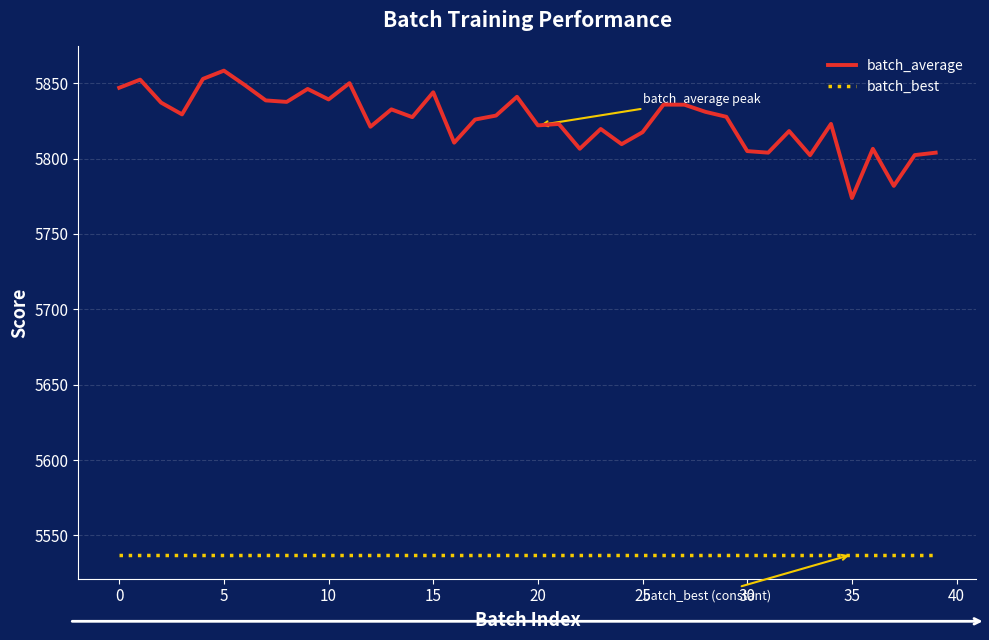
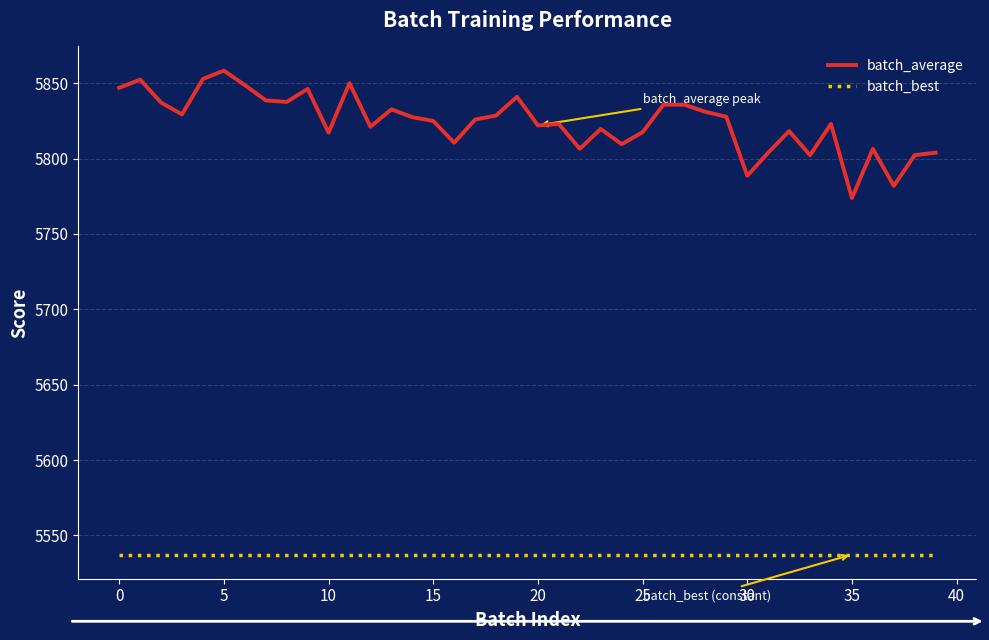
  {
    "batch_average": {
      "0": 5847,
      "5": 5858,
-     "10": 5839,
-     "15": 5844,
+     "10": 5817,
+     "15": 5825,
      "20": 5822,
      "25": 5817,
-     "30": 5805,
+     "30": 5789,
      "35": 5774
    },
    "batch_best": {
      "0": 5537,
      "5": 5537,
      "10": 5537,
      "15": 5537,
      "20": 5537,
      "25": 5537,
      "30": 5537,
      "35": 5537
    }
  }
